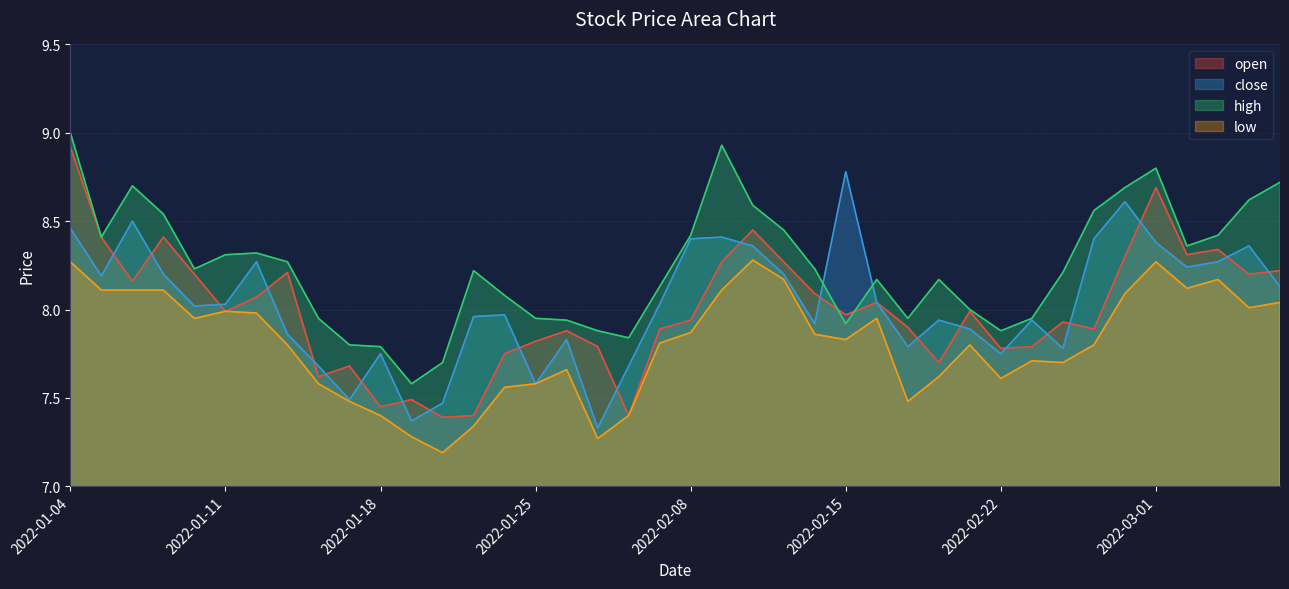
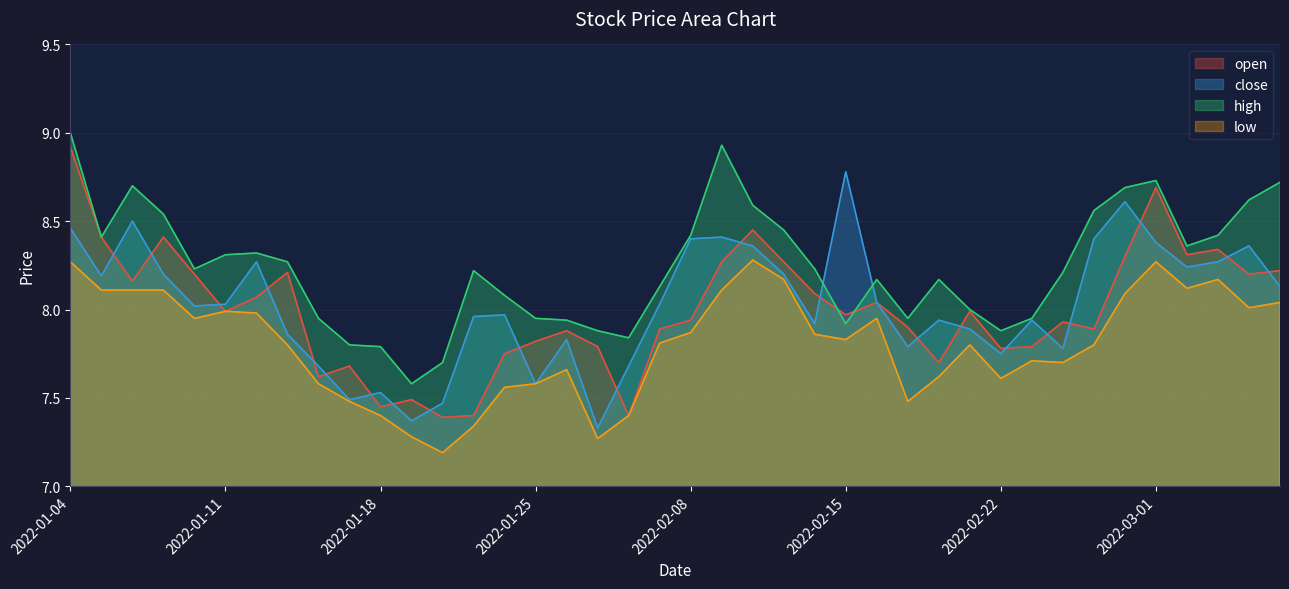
  {
    "close": {
      "2022-01-04": 8.46,
      "2022-01-11": 8.03,
-     "2022-01-18": 7.75,
+     "2022-01-18": 7.53,
      "2022-02-08": 8.40,
      "2022-02-15": 8.78,
      "2022-02-22": 7.75,
      "2022-03-01": 8.38
    },
    "high": {
      "2022-01-04": 9.00,
      "2022-01-11": 8.31,
      "2022-01-18": 7.79,
      "2022-01-25": 7.95,
      "2022-02-08": 8.42,
      "2022-02-15": 7.92,
      "2022-02-22": 7.88,
-     "2022-03-01": 8.80
+     "2022-03-01": 8.73
    }
  }
